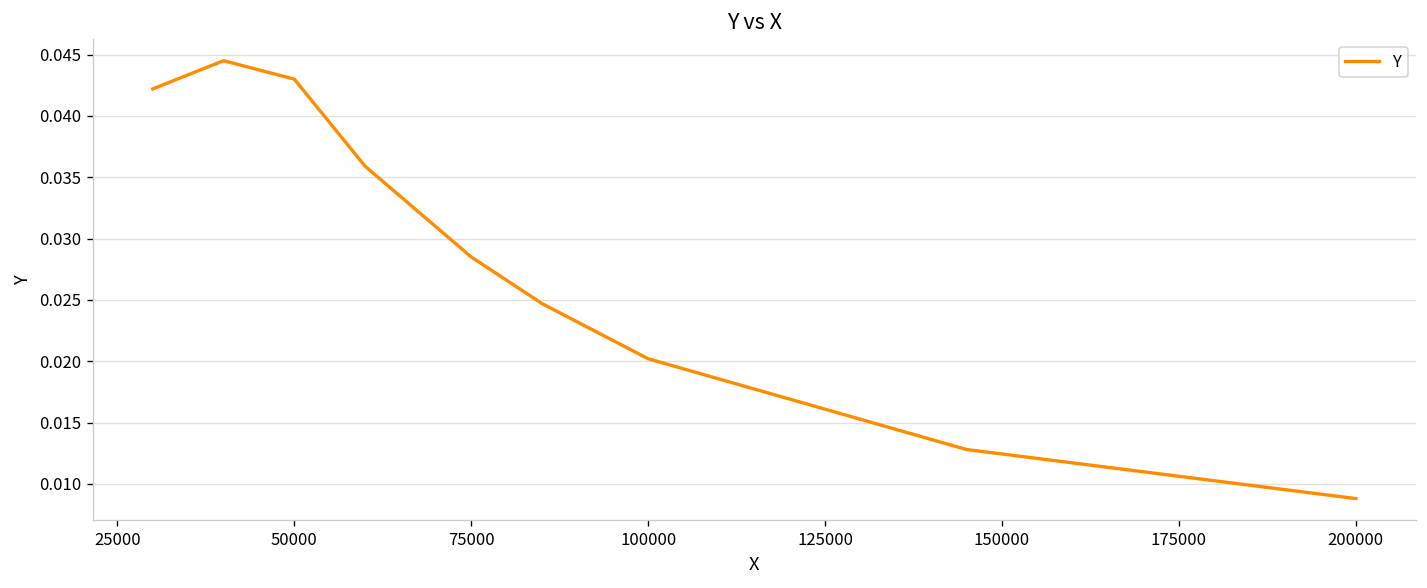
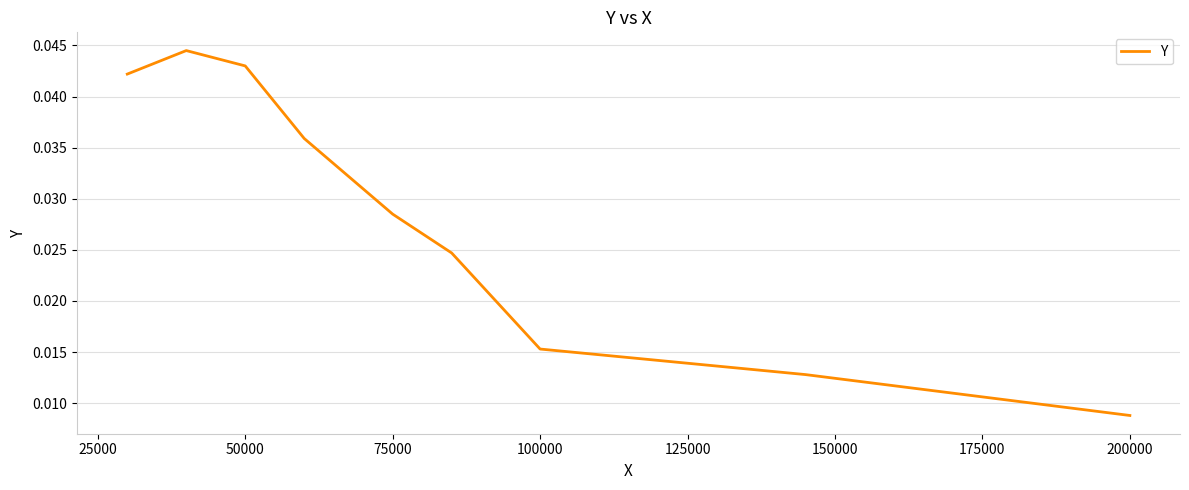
  {
    "50000": 0.0430,
    "75000": 0.0285,
-   "100000": 0.0202,
+   "100000": 0.0153,
    "200000": 0.0088
  }
